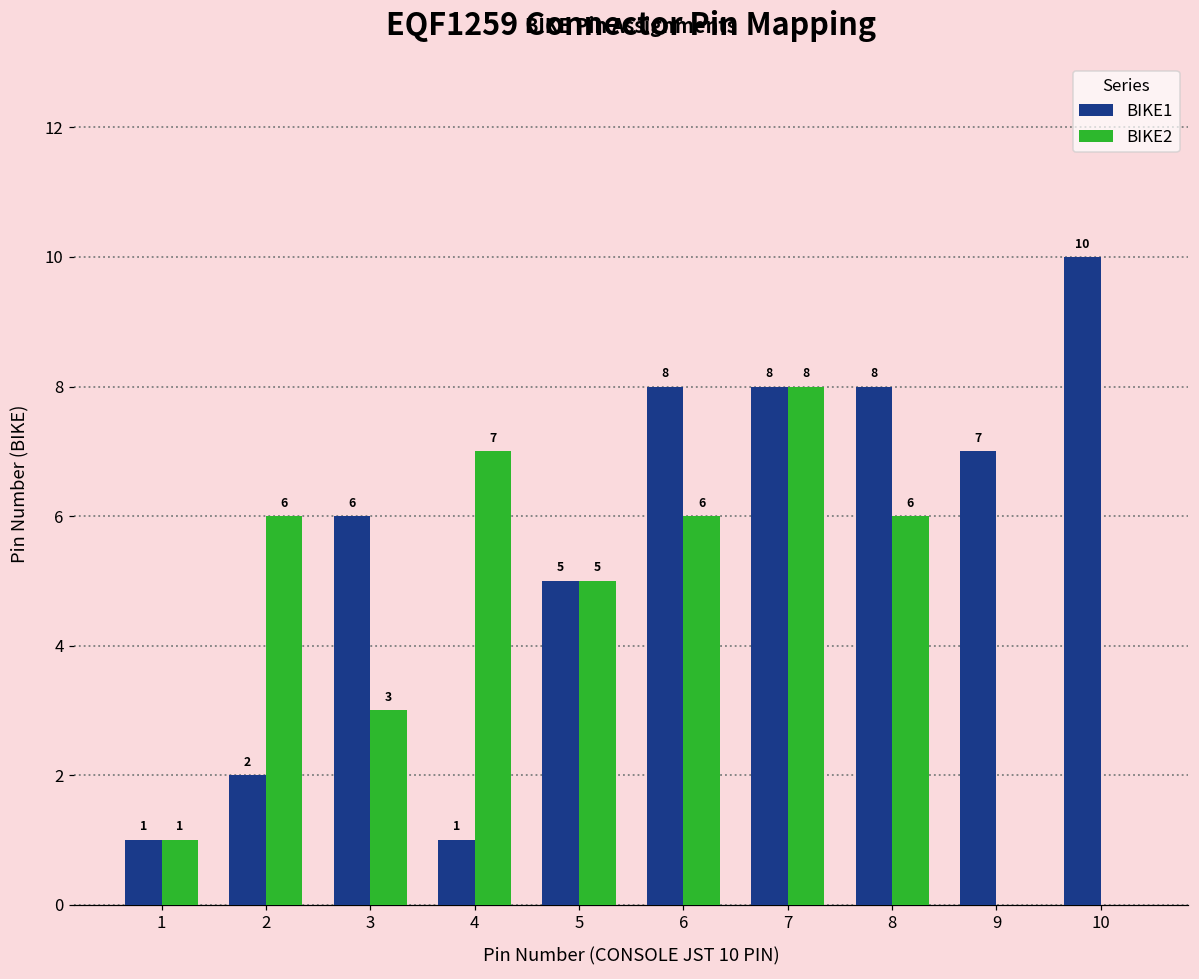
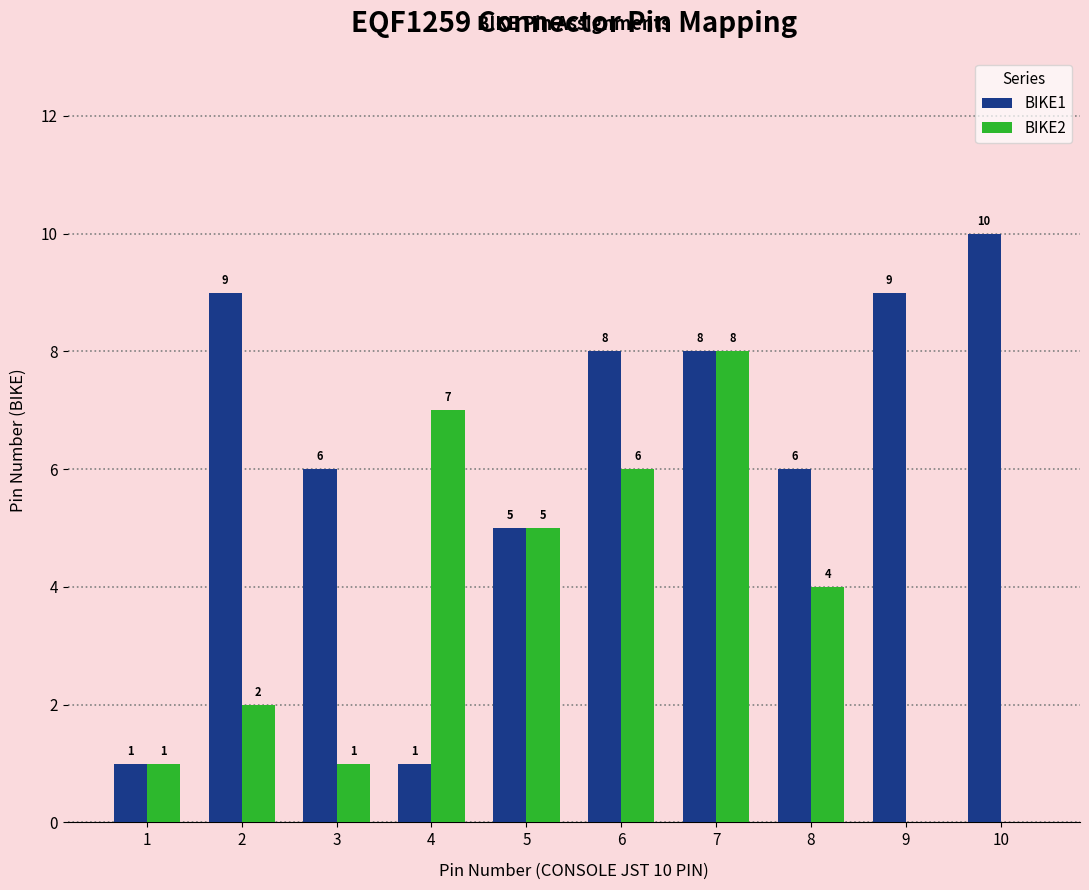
  {
    "BIKE1": {
      "1": 1,
-     "2": 2,
+     "2": 9,
      "3": 6,
      "4": 1,
      "5": 5,
      "6": 8,
      "7": 8,
-     "8": 8,
-     "9": 7,
+     "8": 6,
+     "9": 9,
      "10": 10
    },
    "BIKE2": {
      "1": 1,
-     "2": 6,
-     "3": 3,
+     "2": 2,
+     "3": 1,
      "4": 7,
      "5": 5,
      "6": 6,
      "7": 8,
-     "8": 6
+     "8": 4
    }
  }
